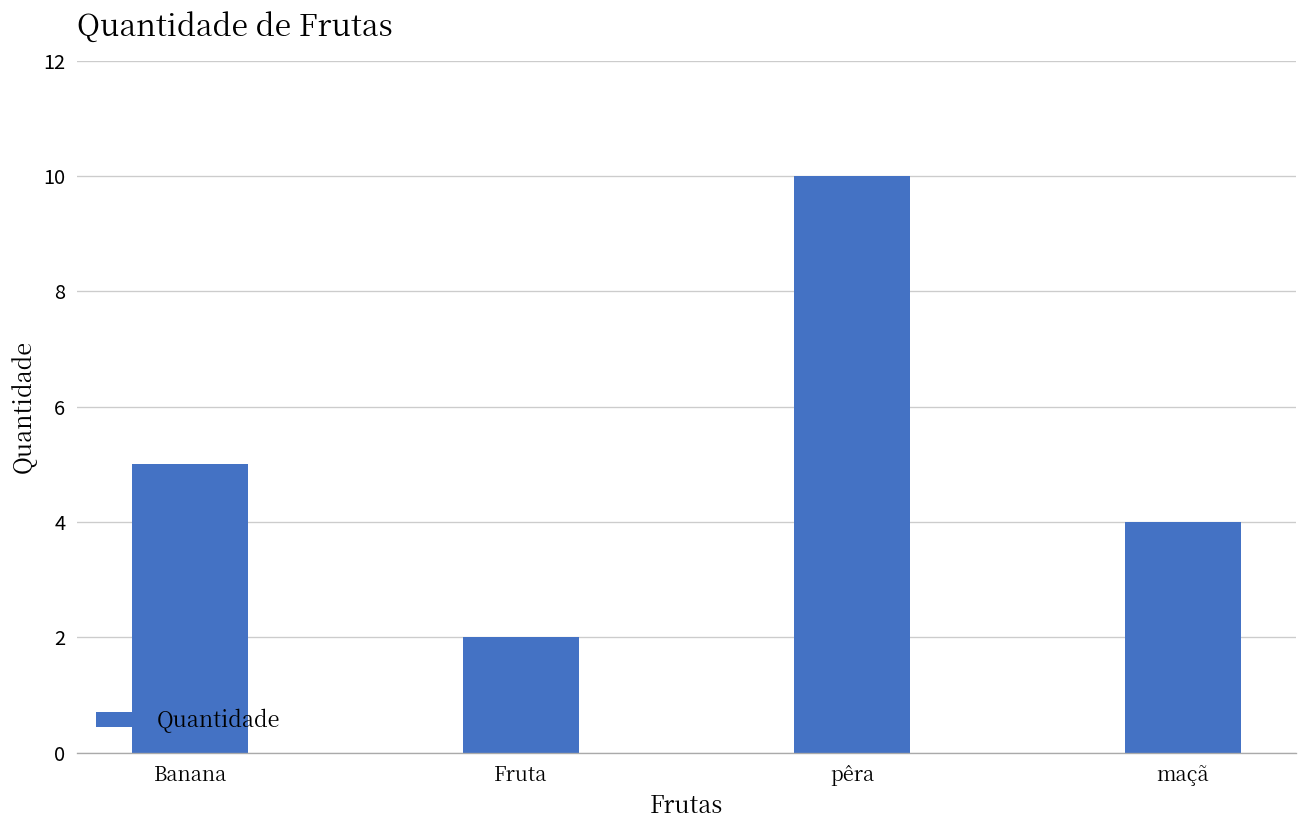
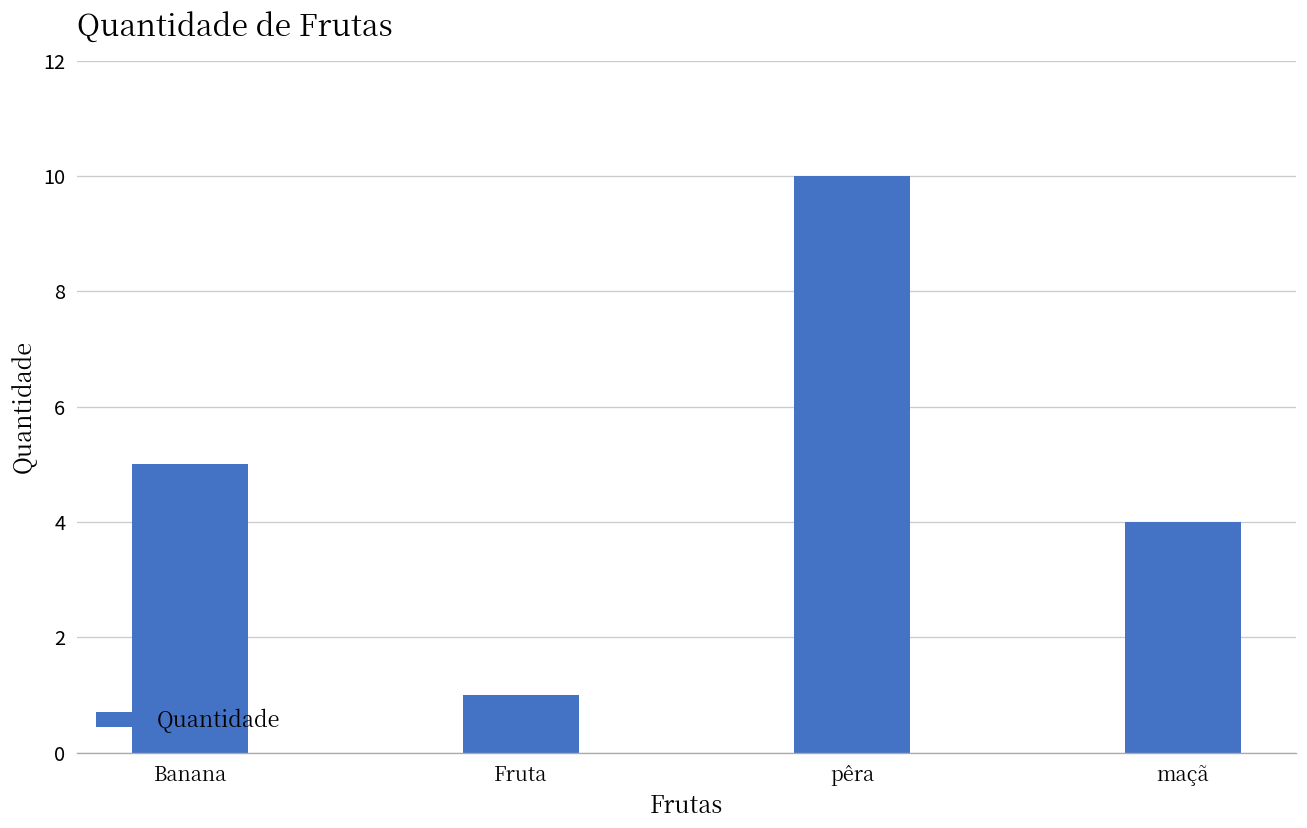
  {
    "Banana": 5,
-   "Fruta": 2,
+   "Fruta": 1,
    "pêra": 10,
    "maçã": 4
  }
